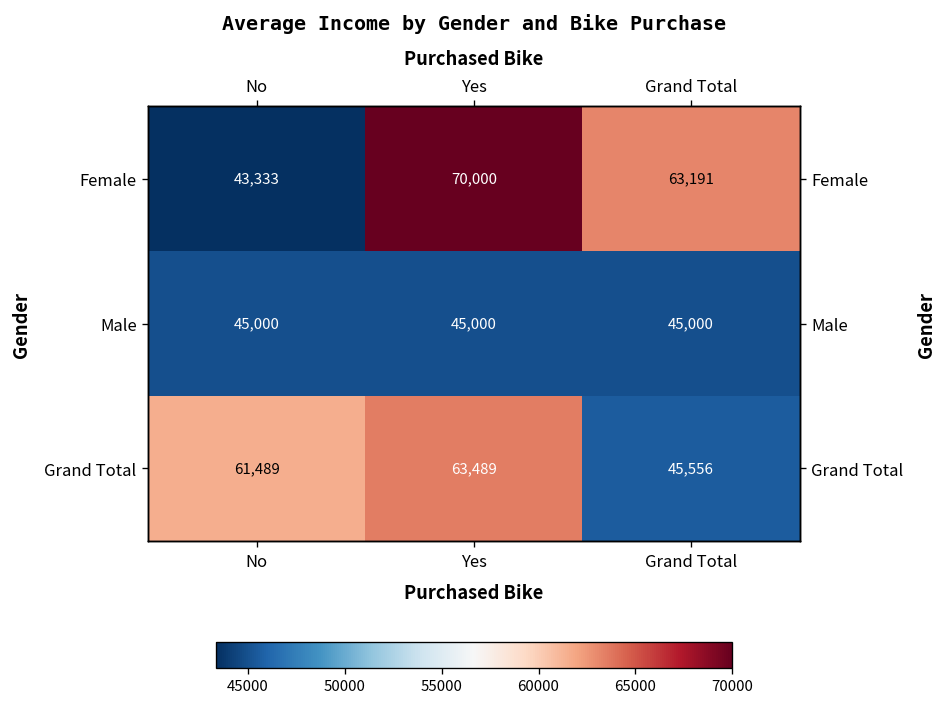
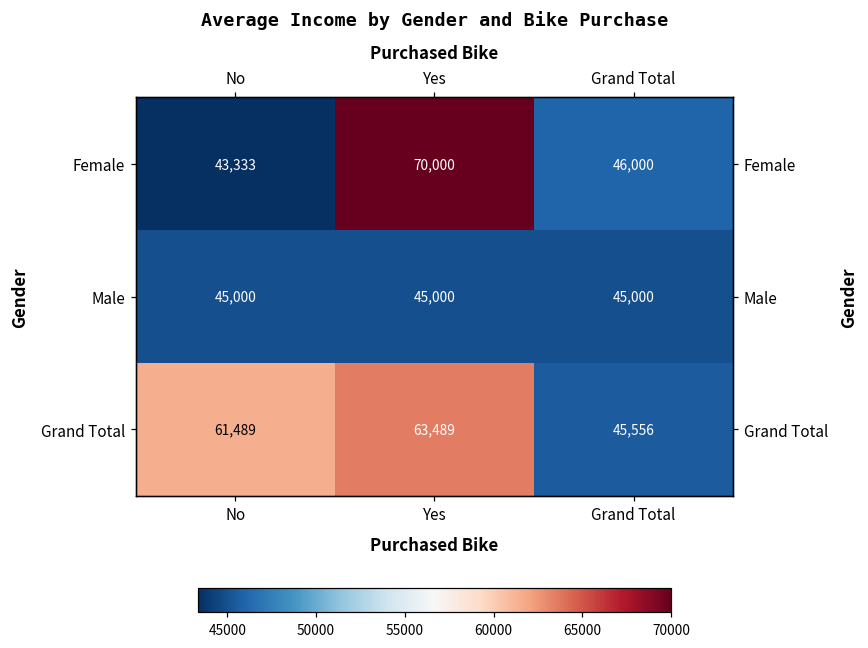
  {
    "Female": {
      "No": "43,333",
      "Yes": "70,000",
-     "Grand Total": "63,191"
+     "Grand Total": "46,000"
    },
    "Male": {
      "No": "45,000",
      "Yes": "45,000",
      "Grand Total": "45,000"
    },
    "Grand Total": {
      "No": "61,489",
      "Yes": "63,489",
      "Grand Total": "45,556"
    }
  }
